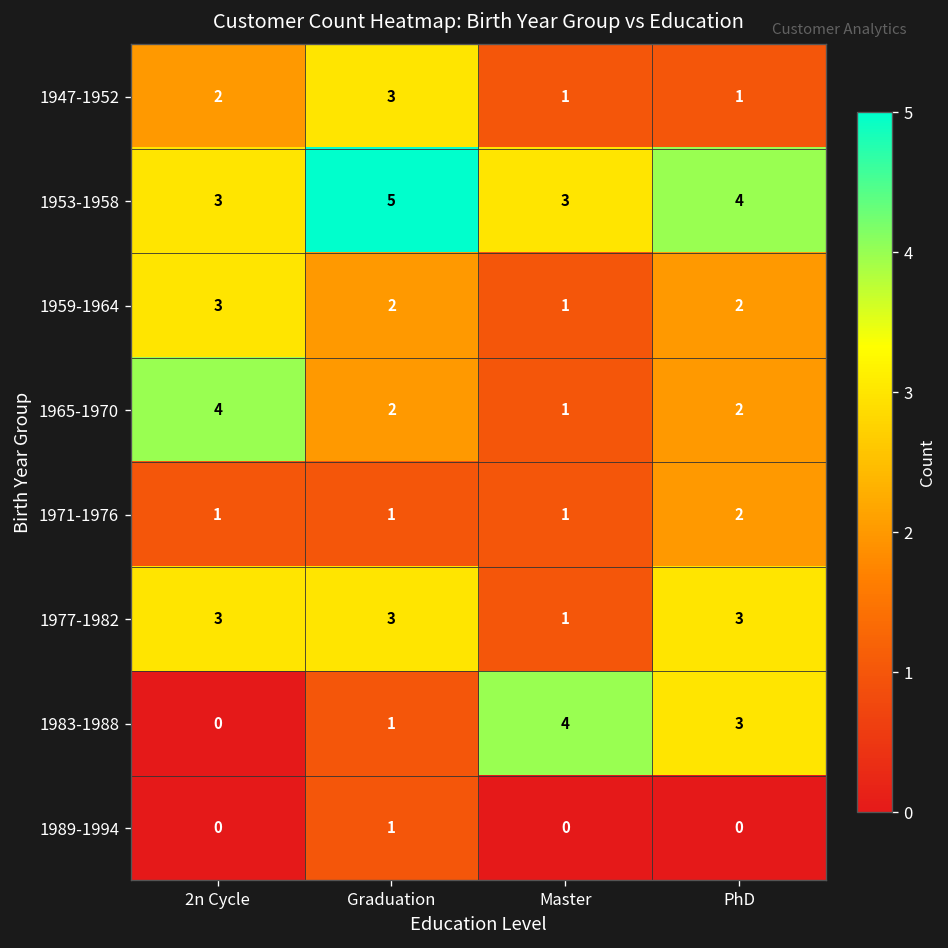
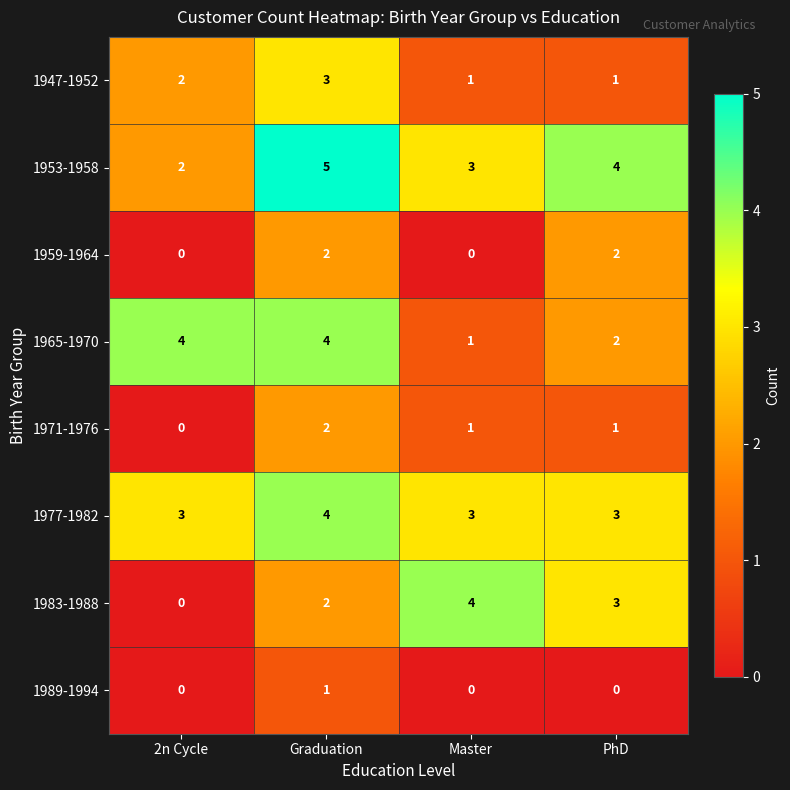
  {
    "1947-1952": {
      "2n Cycle": 2,
      "Graduation": 3,
      "Master": 1,
      "PhD": 1
    },
    "1953-1958": {
-     "2n Cycle": 3,
+     "2n Cycle": 2,
      "Graduation": 5,
      "Master": 3,
      "PhD": 4
    },
    "1959-1964": {
-     "2n Cycle": 3,
+     "2n Cycle": 0,
      "Graduation": 2,
-     "Master": 1,
+     "Master": 0,
      "PhD": 2
    },
    "1965-1970": {
      "2n Cycle": 4,
-     "Graduation": 2,
+     "Graduation": 4,
      "Master": 1,
      "PhD": 2
    },
    "1971-1976": {
-     "2n Cycle": 1,
-     "Graduation": 1,
+     "2n Cycle": 0,
+     "Graduation": 2,
      "Master": 1,
-     "PhD": 2
+     "PhD": 1
    },
    "1977-1982": {
      "2n Cycle": 3,
-     "Graduation": 3,
-     "Master": 1,
+     "Graduation": 4,
+     "Master": 3,
      "PhD": 3
    },
    "1983-1988": {
      "2n Cycle": 0,
-     "Graduation": 1,
+     "Graduation": 2,
      "Master": 4,
      "PhD": 3
    },
    "1989-1994": {
      "2n Cycle": 0,
      "Graduation": 1,
      "Master": 0,
      "PhD": 0
    }
  }
